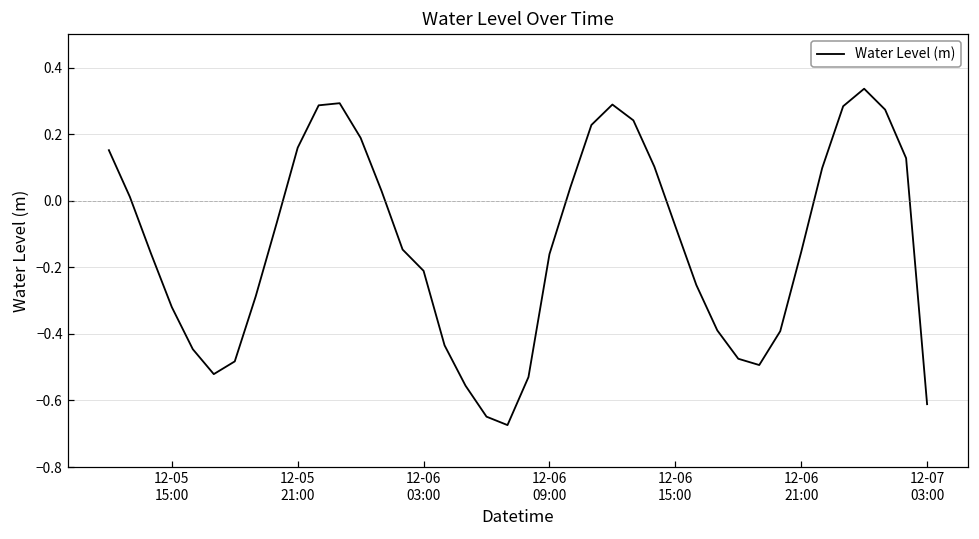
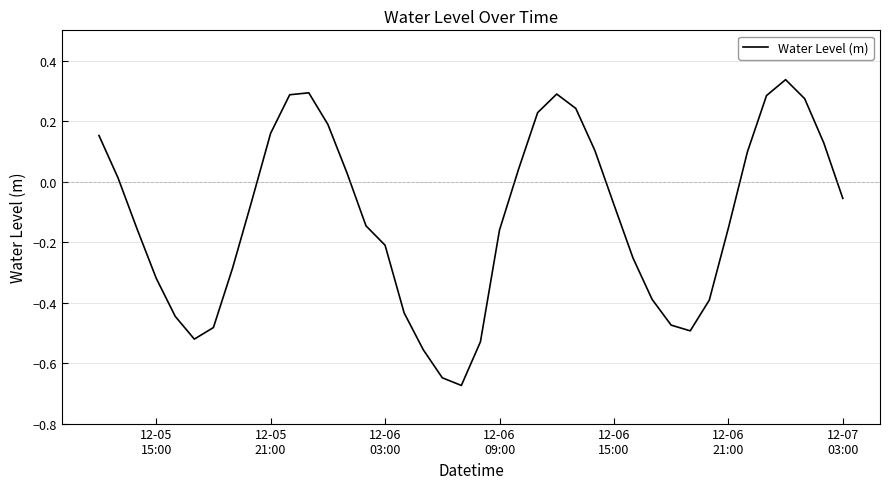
  {
    "12-05 15:00": -0.32,
    "12-05 21:00": 0.16,
    "12-06 03:00": -0.21,
    "12-06 09:00": -0.16,
    "12-06 15:00": -0.08,
    "12-06 21:00": -0.15,
-   "12-07 03:00": -0.61
+   "12-07 03:00": -0.06
  }
